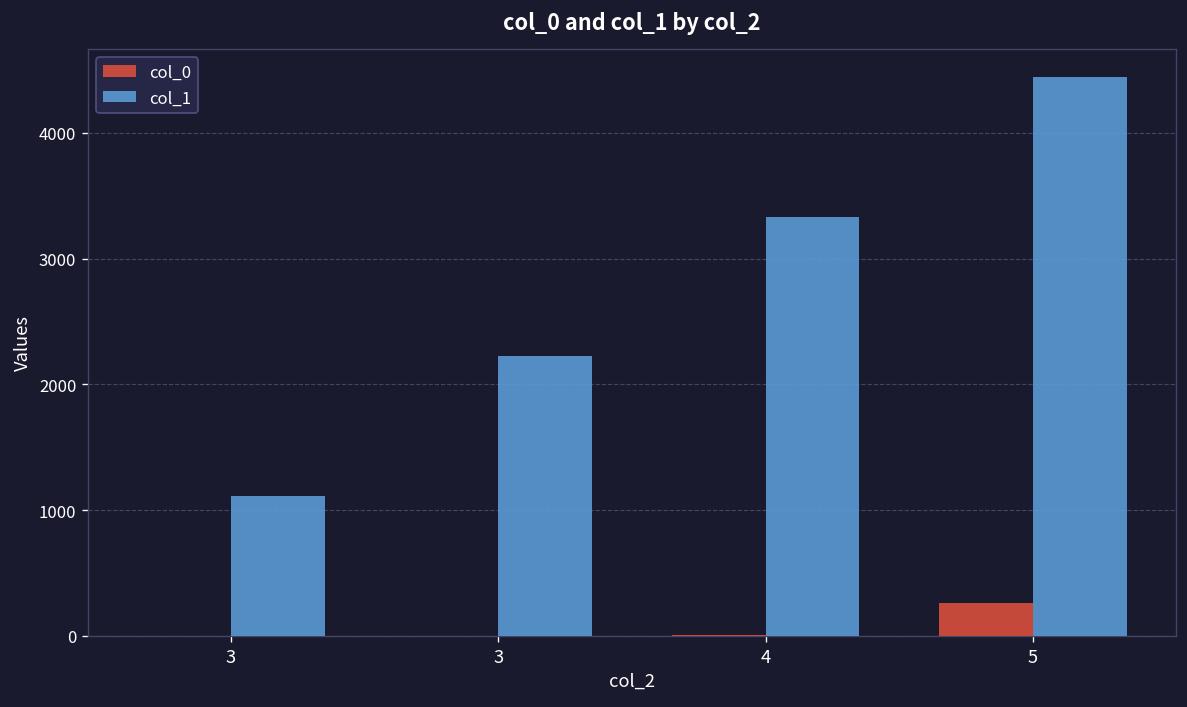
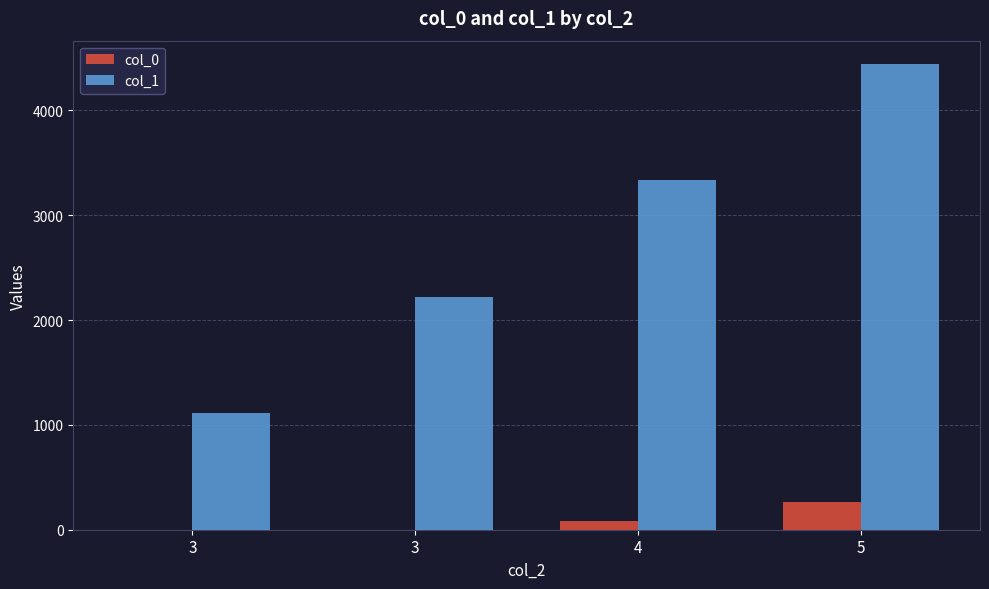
  {
    "col_0": {
-     "4": 0,
+     "4": 80,
      "5": 270
    },
    "col_1": {
      "4": 3330,
      "5": 4440
    }
  }
